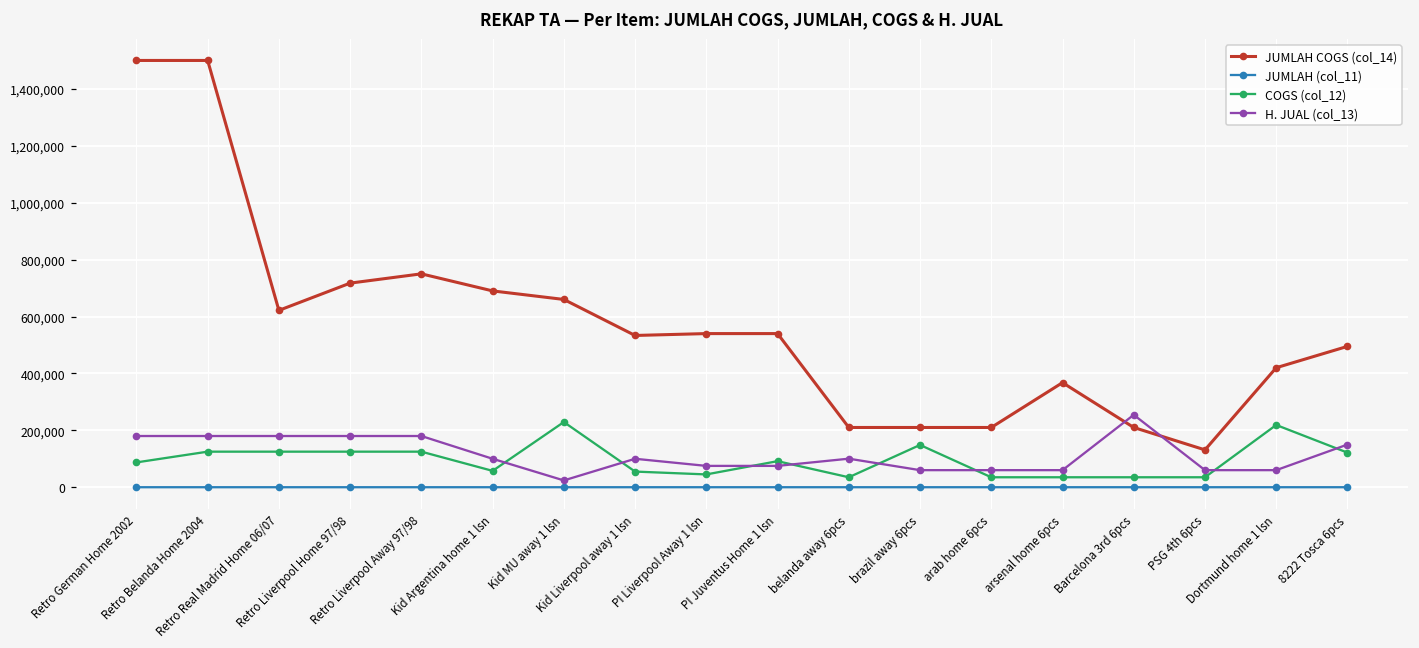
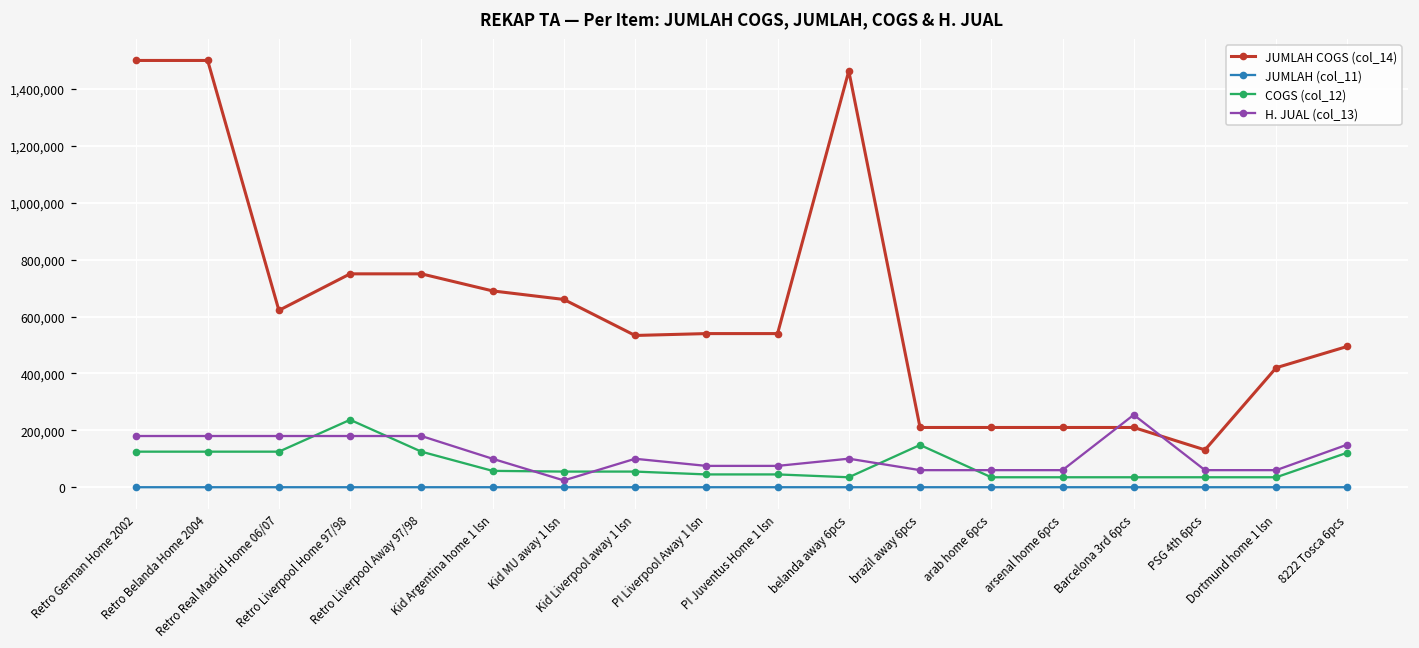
  {
    "JUMLAH COGS (col_14)": {
      "Retro German Home 2002": "1,500,000",
      "Retro Belanda Home 2004": "1,500,000",
      "Retro Real Madrid Home 06/07": "620,000",
-     "Retro Liverpool Home 97/98": "720,000",
+     "Retro Liverpool Home 97/98": "750,000",
      "Retro Liverpool Away 97/98": "750,000",
      "Kid Argentina home 1 lsn": "690,000",
      "Kid MU away 1 lsn": "660,000",
      "Kid Liverpool away 1 lsn": "530,000",
      "PI Liverpool Away 1 lsn": "540,000",
      "PI Juventus Home 1 lsn": "540,000",
-     "belanda away 6pcs": "210,000",
+     "belanda away 6pcs": "1,460,000",
      "brazil away 6pcs": "210,000",
      "arab home 6pcs": "210,000",
-     "arsenal home 6pcs": "370,000",
+     "arsenal home 6pcs": "210,000",
      "Barcelona 3rd 6pcs": "210,000",
      "PSG 4th 6pcs": "130,000",
      "Dortmund home 1 lsn": "420,000",
      "8222 Tosca 6pcs": "500,000"
    },
    "JUMLAH (col_11)": {
      "Retro German Home 2002": "0",
      "Retro Belanda Home 2004": "0",
      "Retro Real Madrid Home 06/07": "0",
      "Retro Liverpool Home 97/98": "0",
      "Retro Liverpool Away 97/98": "0",
      "Kid Argentina home 1 lsn": "0",
      "Kid MU away 1 lsn": "0",
      "Kid Liverpool away 1 lsn": "0",
      "PI Liverpool Away 1 lsn": "0",
      "PI Juventus Home 1 lsn": "0",
      "belanda away 6pcs": "0",
      "brazil away 6pcs": "0",
      "arab home 6pcs": "0",
      "arsenal home 6pcs": "0",
      "Barcelona 3rd 6pcs": "0",
      "PSG 4th 6pcs": "0",
      "Dortmund home 1 lsn": "0",
      "8222 Tosca 6pcs": "0"
    },
    "COGS (col_12)": {
-     "Retro German Home 2002": "90,000",
+     "Retro German Home 2002": "130,000",
      "Retro Belanda Home 2004": "130,000",
      "Retro Real Madrid Home 06/07": "130,000",
-     "Retro Liverpool Home 97/98": "130,000",
+     "Retro Liverpool Home 97/98": "240,000",
      "Retro Liverpool Away 97/98": "130,000",
      "Kid Argentina home 1 lsn": "60,000",
-     "Kid MU away 1 lsn": "230,000",
+     "Kid MU away 1 lsn": "60,000",
      "Kid Liverpool away 1 lsn": "60,000",
      "PI Liverpool Away 1 lsn": "50,000",
-     "PI Juventus Home 1 lsn": "90,000",
+     "PI Juventus Home 1 lsn": "50,000",
      "belanda away 6pcs": "40,000",
      "brazil away 6pcs": "150,000",
      "arab home 6pcs": "40,000",
      "arsenal home 6pcs": "40,000",
      "Barcelona 3rd 6pcs": "40,000",
      "PSG 4th 6pcs": "40,000",
-     "Dortmund home 1 lsn": "220,000",
+     "Dortmund home 1 lsn": "40,000",
      "8222 Tosca 6pcs": "120,000"
    },
    "H. JUAL (col_13)": {
      "Retro German Home 2002": "180,000",
      "Retro Belanda Home 2004": "180,000",
      "Retro Real Madrid Home 06/07": "180,000",
      "Retro Liverpool Home 97/98": "180,000",
      "Retro Liverpool Away 97/98": "180,000",
      "Kid Argentina home 1 lsn": "100,000",
      "Kid MU away 1 lsn": "20,000",
      "Kid Liverpool away 1 lsn": "100,000",
      "PI Liverpool Away 1 lsn": "80,000",
      "PI Juventus Home 1 lsn": "80,000",
      "belanda away 6pcs": "100,000",
      "brazil away 6pcs": "60,000",
      "arab home 6pcs": "60,000",
      "arsenal home 6pcs": "60,000",
      "Barcelona 3rd 6pcs": "250,000",
      "PSG 4th 6pcs": "60,000",
      "Dortmund home 1 lsn": "60,000",
      "8222 Tosca 6pcs": "150,000"
    }
  }
